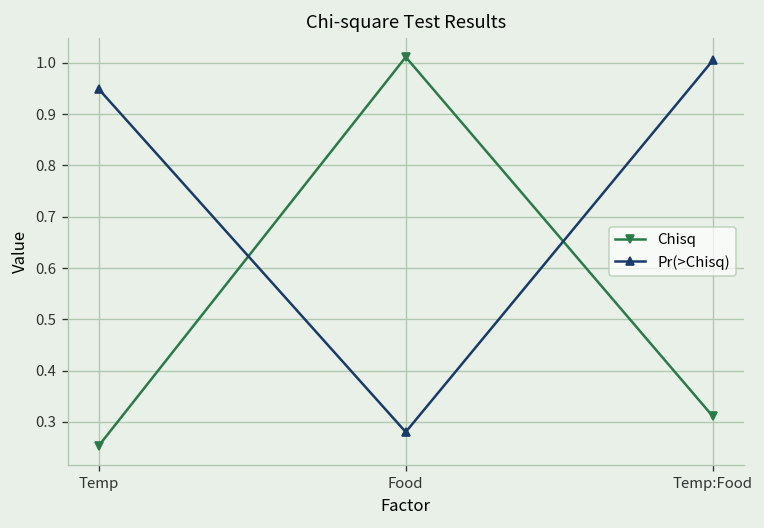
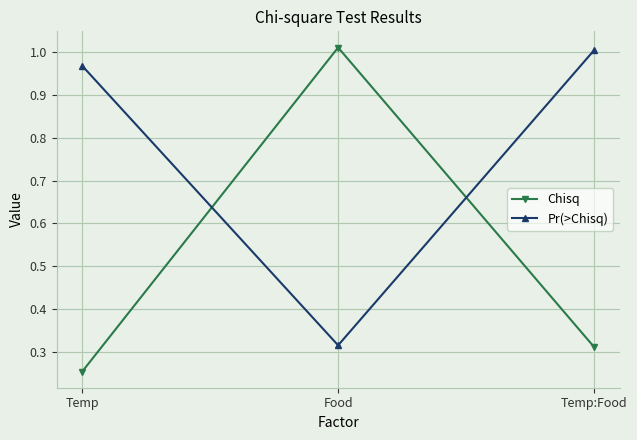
  {
    "Chisq": {
      "Temp": 0.25,
      "Food": 1.01,
      "Temp:Food": 0.31
    },
    "Pr(>Chisq)": {
-     "Temp": 0.95,
-     "Food": 0.28,
+     "Temp": 0.97,
+     "Food": 0.31,
      "Temp:Food": 1.00
    }
  }
